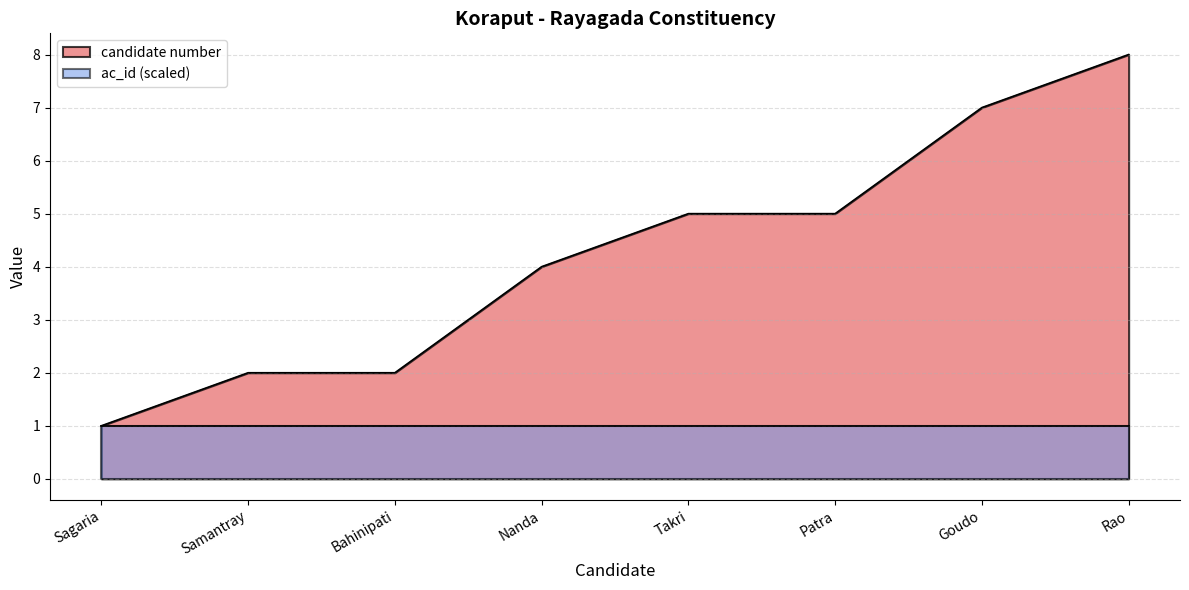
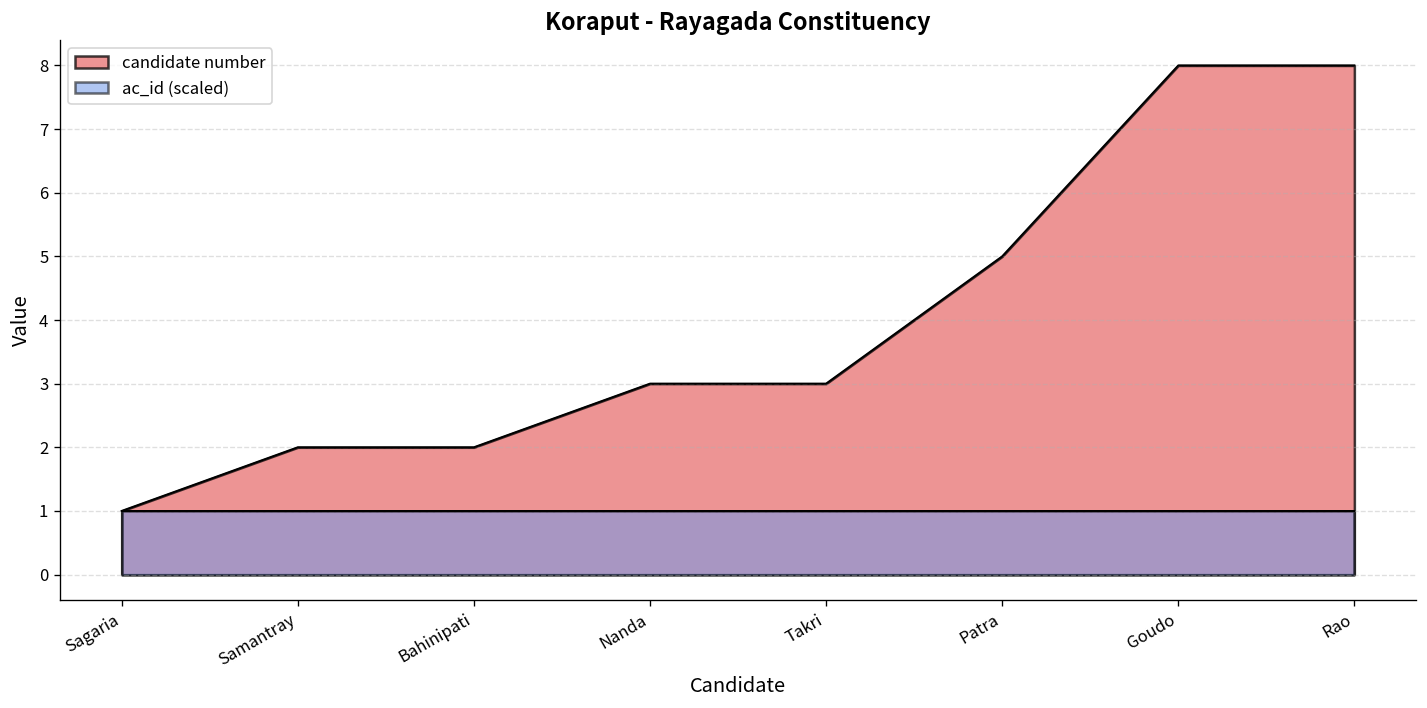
  {
    "candidate number": {
      "Samantray": 2,
      "Bahinipati": 2,
-     "Nanda": 4,
-     "Takri": 5,
+     "Nanda": 3,
+     "Takri": 3,
      "Patra": 5,
-     "Goudo": 7,
+     "Goudo": 8,
      "Rao": 8
    },
    "ac_id (scaled)": {
      "Samantray": 1,
      "Bahinipati": 1,
      "Nanda": 1,
      "Takri": 1,
      "Patra": 1,
      "Goudo": 1,
      "Rao": 1
    }
  }
